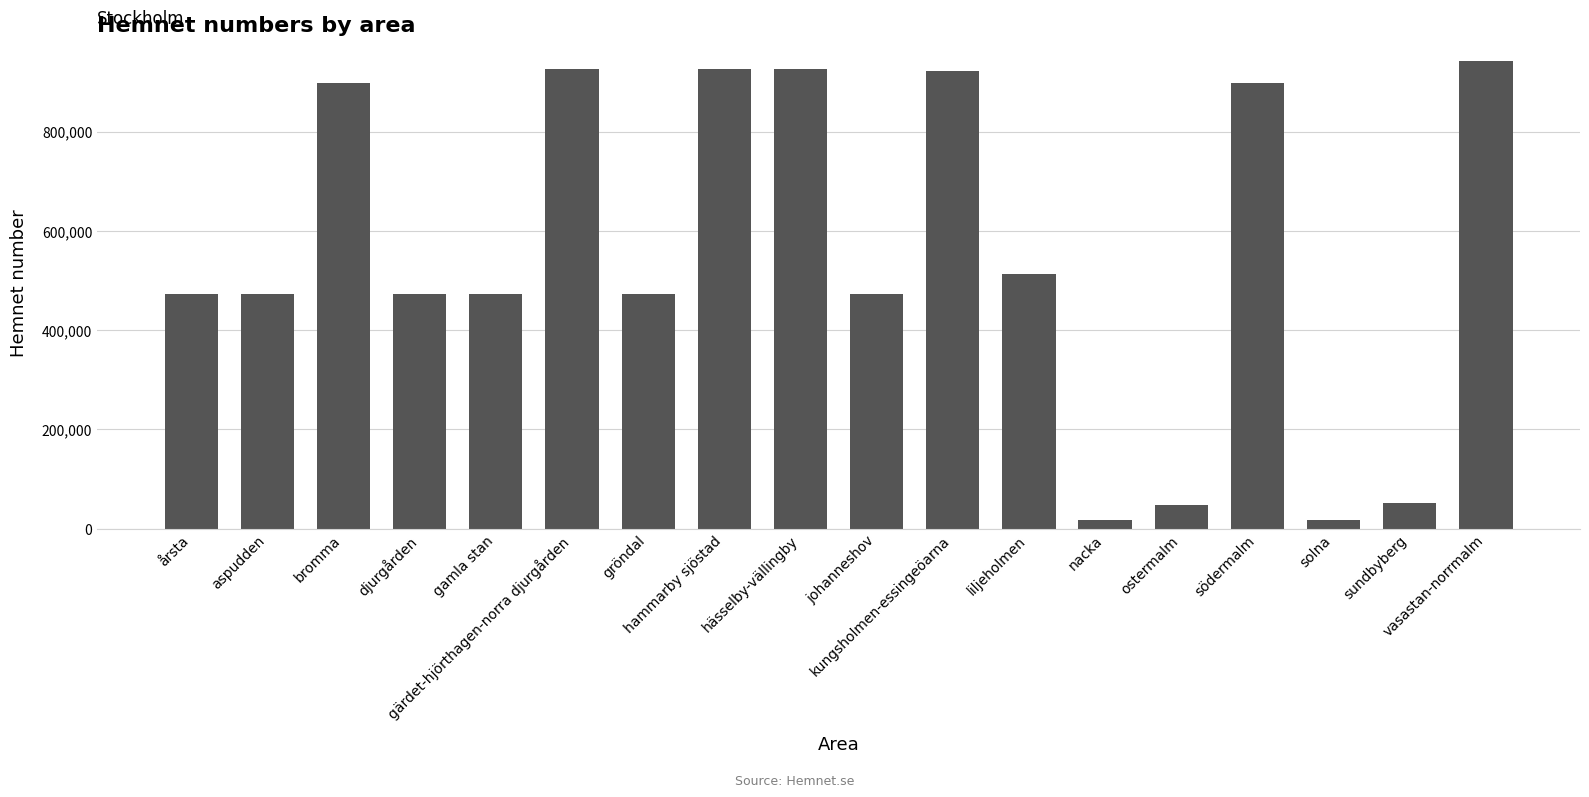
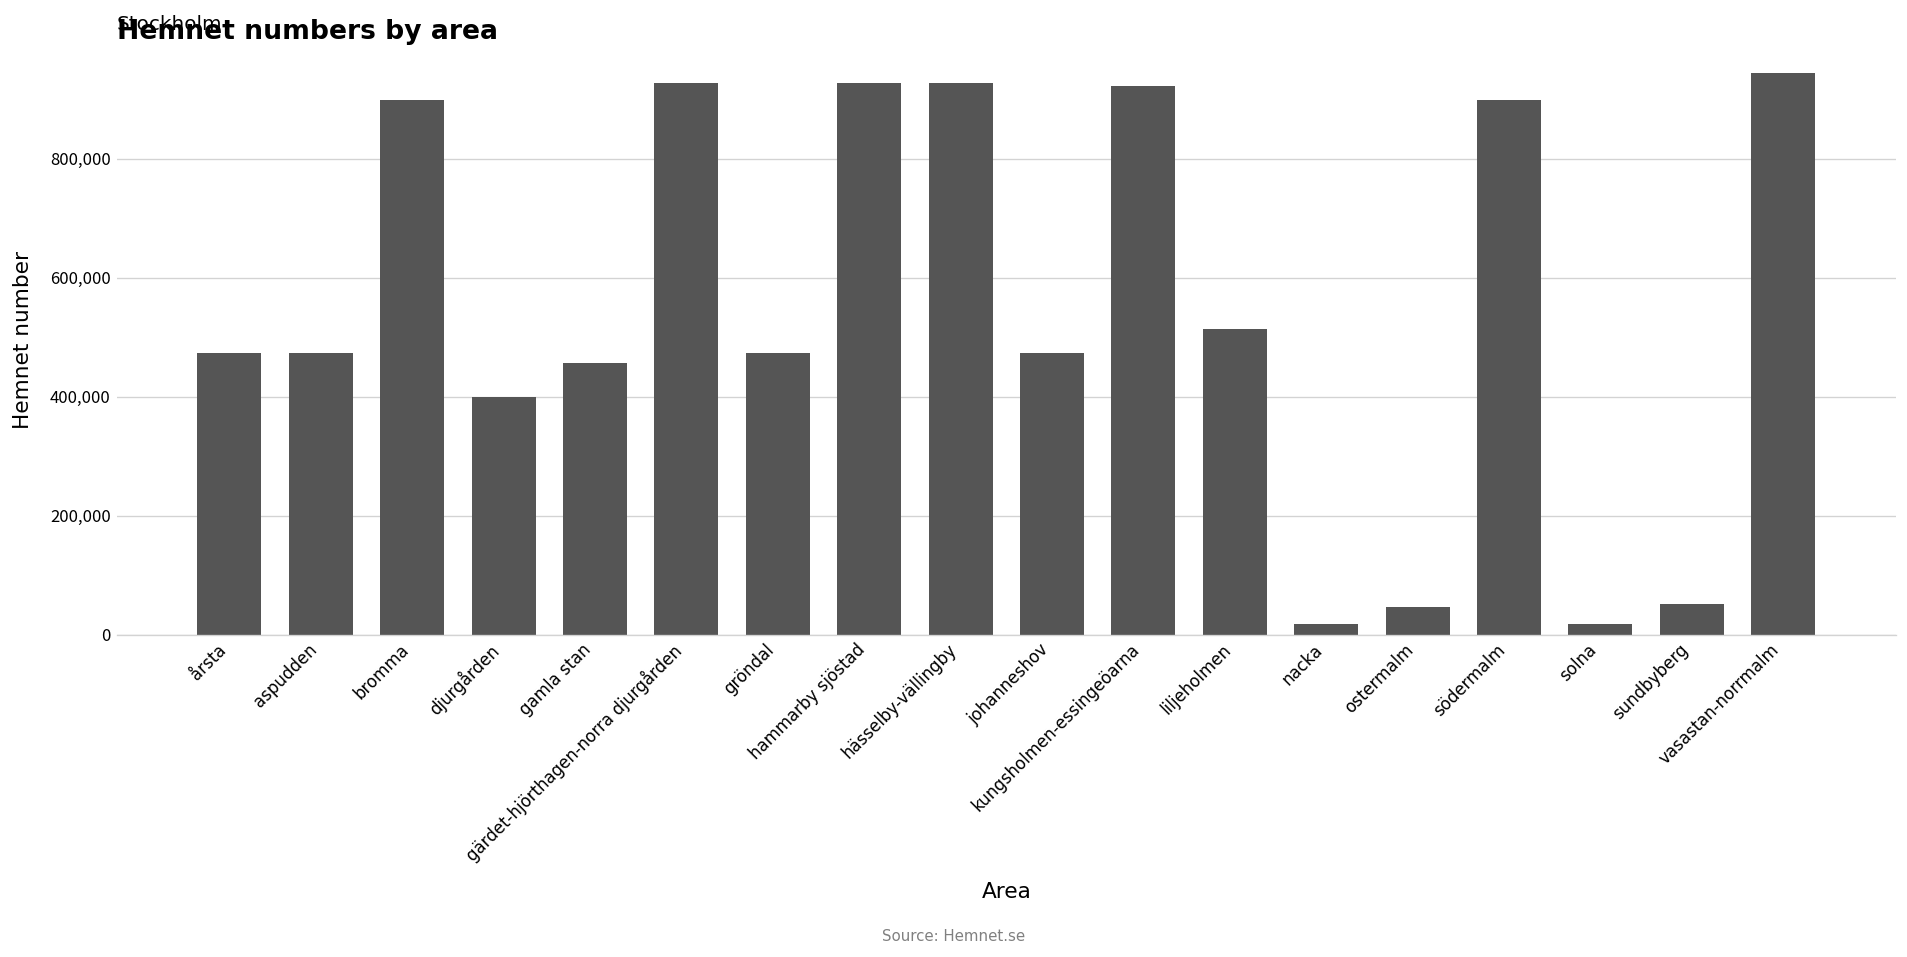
  {
    "årsta": "470,000",
    "aspudden": "470,000",
    "bromma": "900,000",
-   "djurgården": "470,000",
-   "gamla stan": "470,000",
+   "djurgården": "400,000",
+   "gamla stan": "460,000",
    "gärdet-hjörthagen-norra djurgården": "930,000",
    "gröndal": "470,000",
    "hammarby sjöstad": "930,000",
    "hässelby-vällingby": "930,000",
    "johanneshov": "470,000",
    "kungsholmen-essingeöarna": "920,000",
    "liljeholmen": "510,000",
    "nacka": "20,000",
    "ostermalm": "50,000",
    "södermalm": "900,000",
    "solna": "20,000",
    "sundbyberg": "50,000",
    "vasastan-norrmalm": "940,000"
  }
